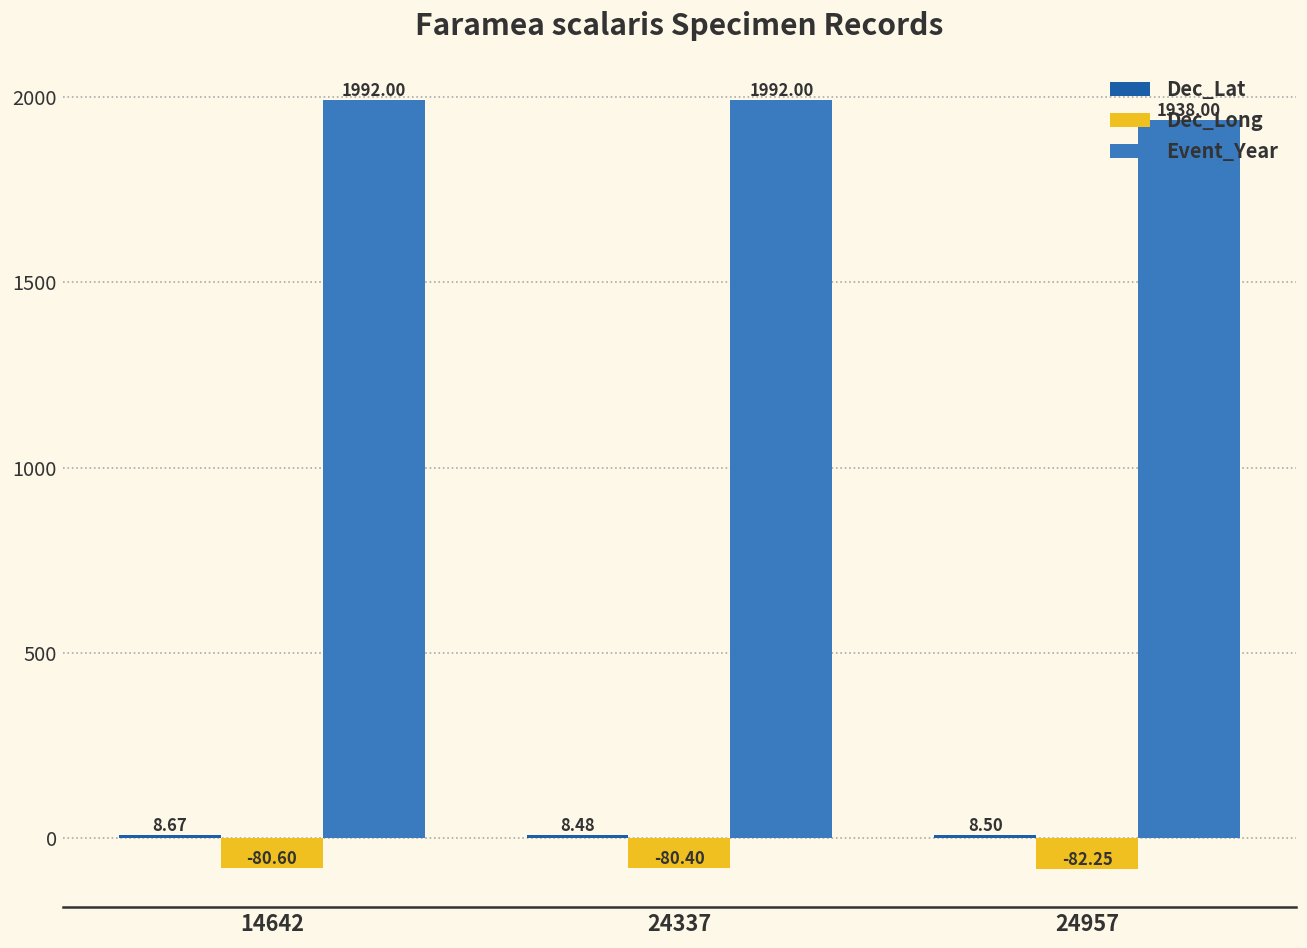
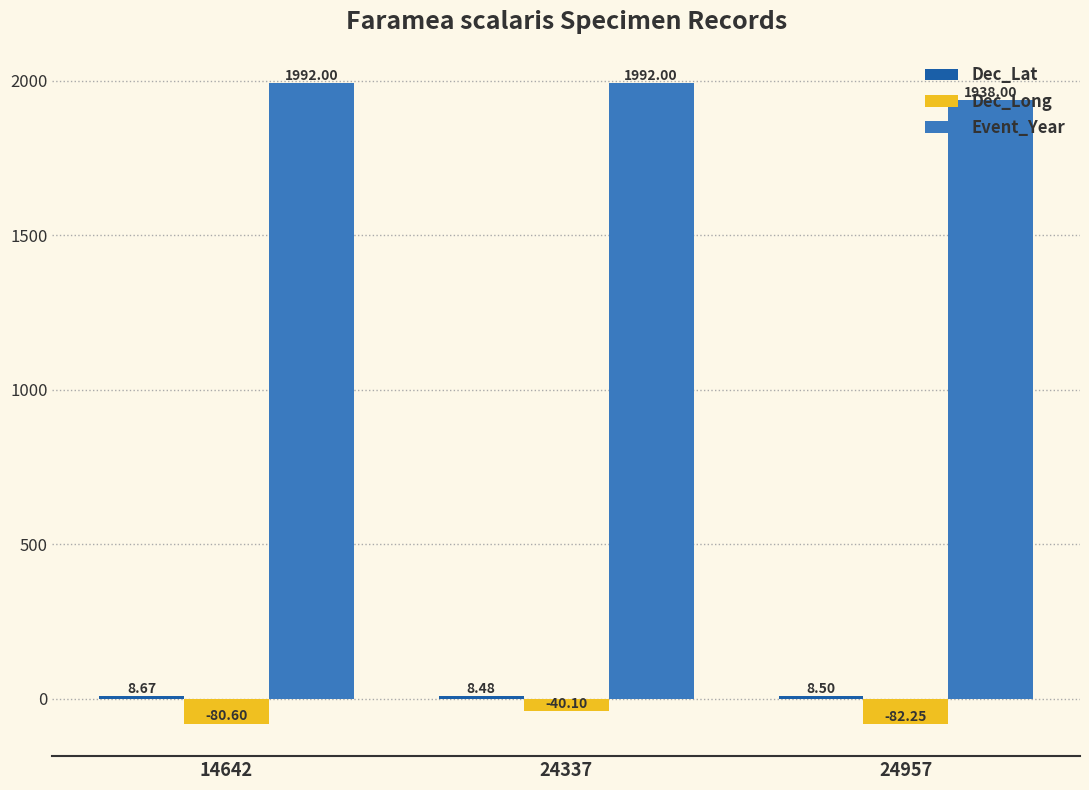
  {
    "Dec_Long": {
      "14642": -80.60,
-     "24337": -80.40,
+     "24337": -40.10,
      "24957": -82.25
    }
  }
